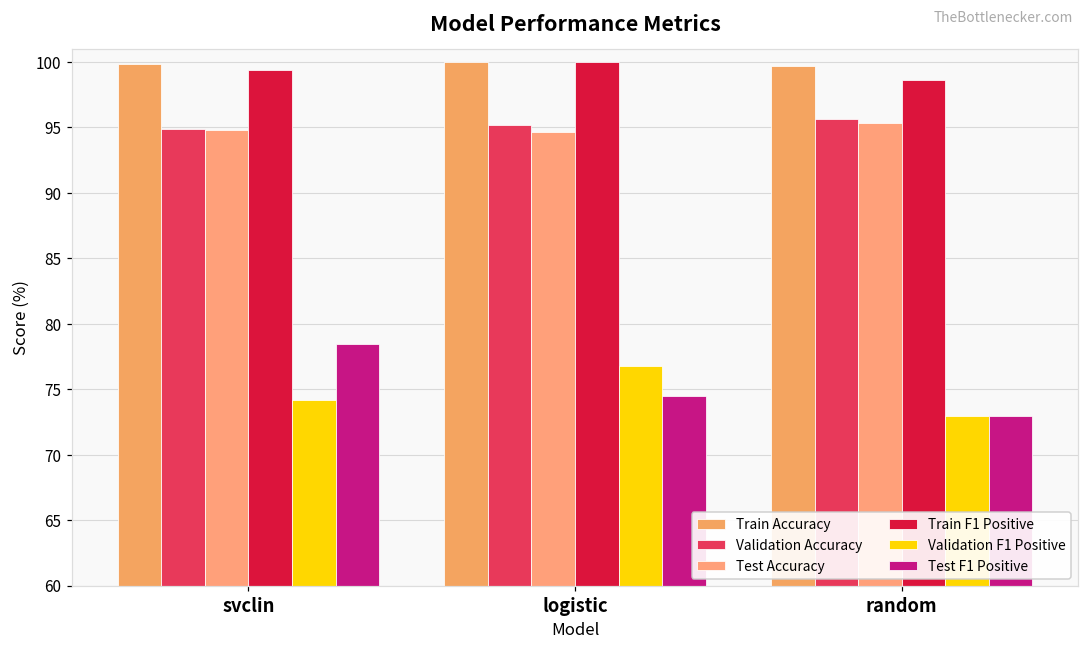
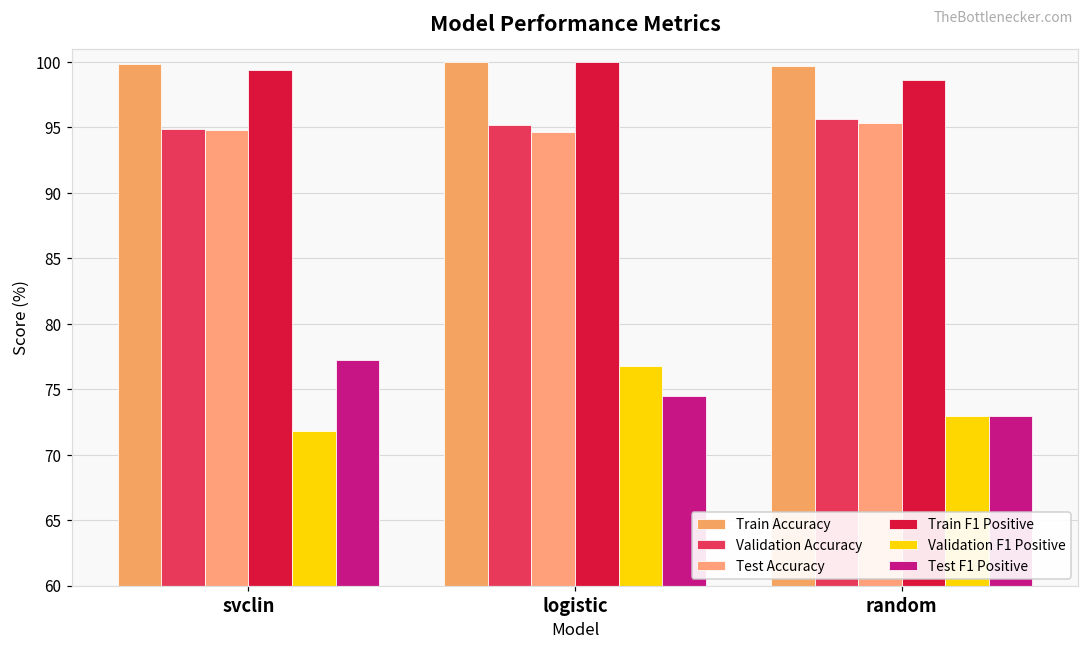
  {
    "Validation F1 Positive": {
-     "svclin": 74.2,
+     "svclin": 71.8,
      "logistic": 76.8,
      "random": 72.9
    },
    "Test F1 Positive": {
-     "svclin": 78.5,
+     "svclin": 77.2,
      "logistic": 74.5,
      "random": 73.0
    }
  }
